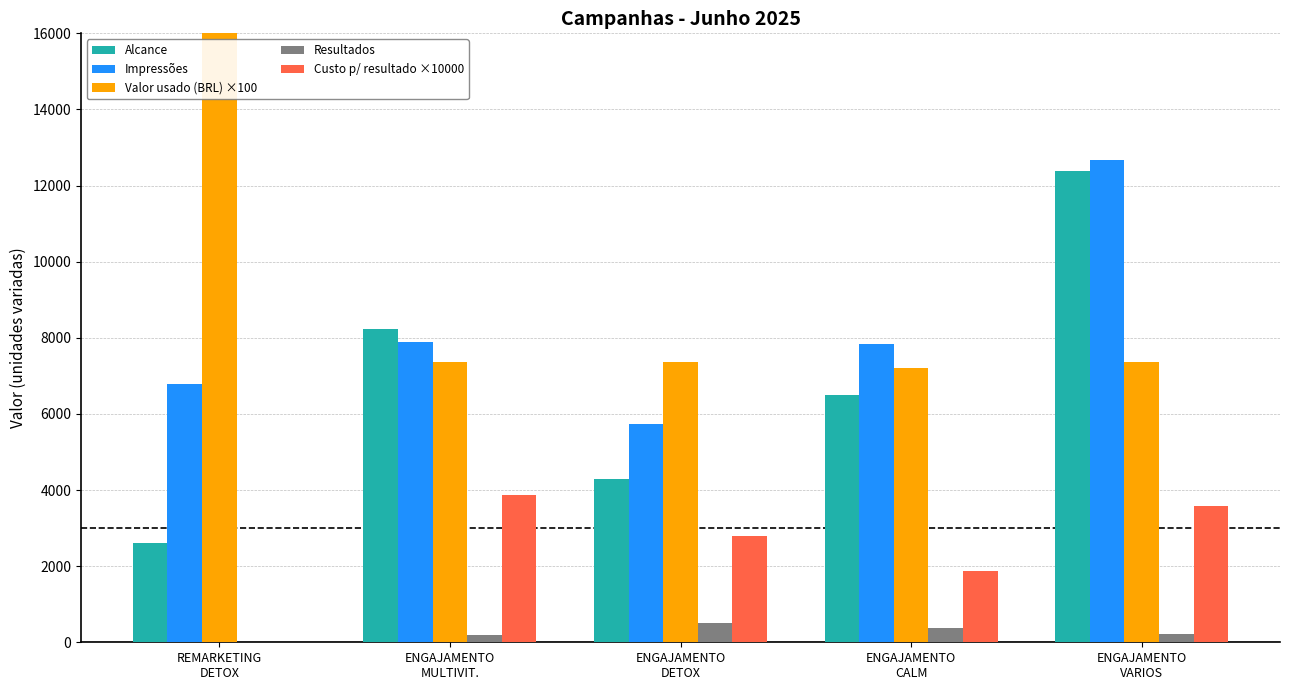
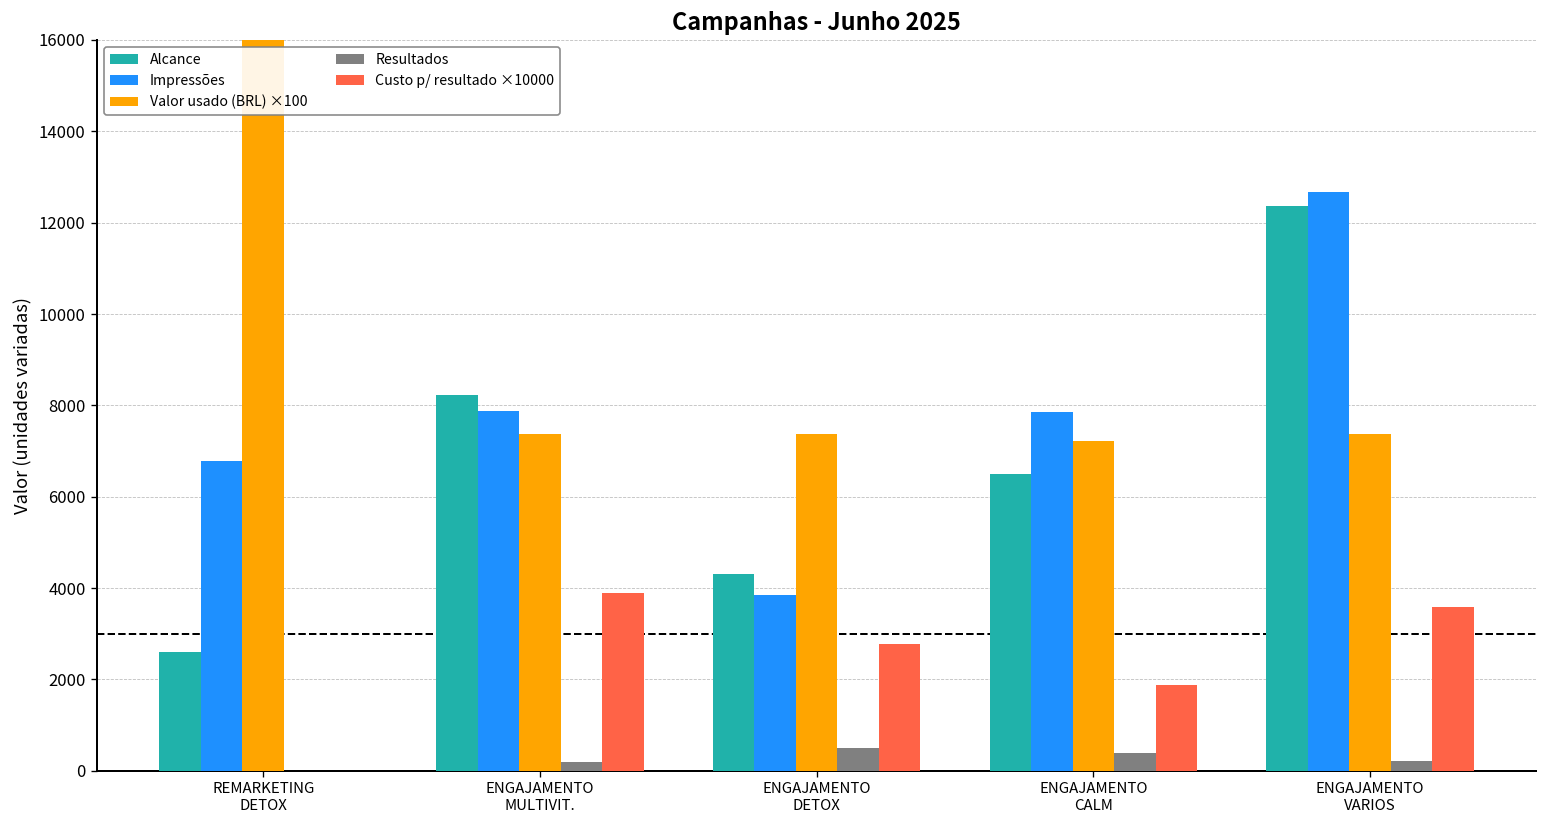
  {
    "Alcance": {
      "REMARKETING DETOX": 2600,
      "ENGAJAMENTO MULTIVIT.": 8200,
      "ENGAJAMENTO DETOX": 4300,
      "ENGAJAMENTO CALM": 6500,
      "ENGAJAMENTO VARIOS": 12400
    },
    "Impressões": {
      "REMARKETING DETOX": 6800,
      "ENGAJAMENTO MULTIVIT.": 7900,
-     "ENGAJAMENTO DETOX": 5700,
+     "ENGAJAMENTO DETOX": 3900,
      "ENGAJAMENTO CALM": 7800,
      "ENGAJAMENTO VARIOS": 12700
    },
    "Valor usado (BRL) ×100": {
      "ENGAJAMENTO MULTIVIT.": 7400,
      "ENGAJAMENTO DETOX": 7400,
      "ENGAJAMENTO CALM": 7200,
      "ENGAJAMENTO VARIOS": 7400
    },
    "Resultados": {
      "REMARKETING DETOX": 0,
      "ENGAJAMENTO MULTIVIT.": 200,
      "ENGAJAMENTO DETOX": 500,
      "ENGAJAMENTO CALM": 400,
      "ENGAJAMENTO VARIOS": 200
    },
    "Custo p/ resultado ×10000": {
      "REMARKETING DETOX": 0,
      "ENGAJAMENTO MULTIVIT.": 3900,
      "ENGAJAMENTO DETOX": 2800,
      "ENGAJAMENTO CALM": 1900,
      "ENGAJAMENTO VARIOS": 3600
    }
  }
